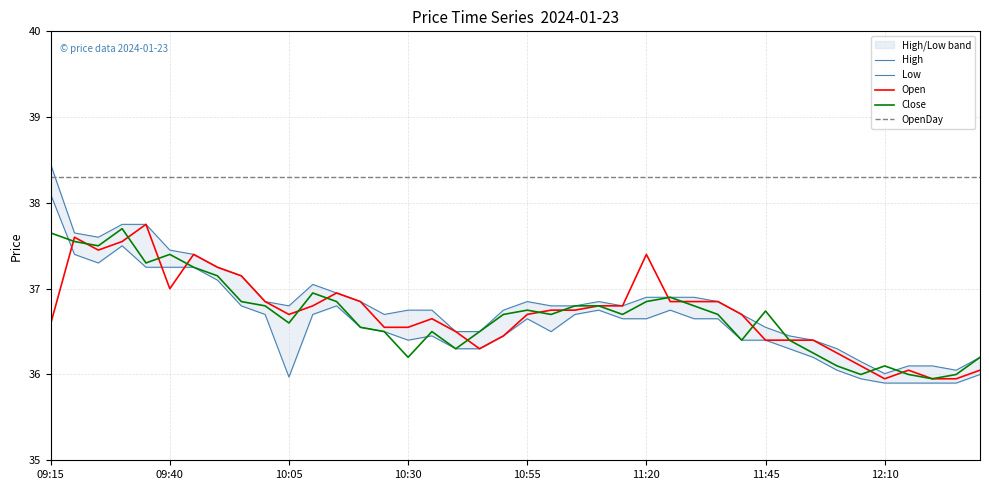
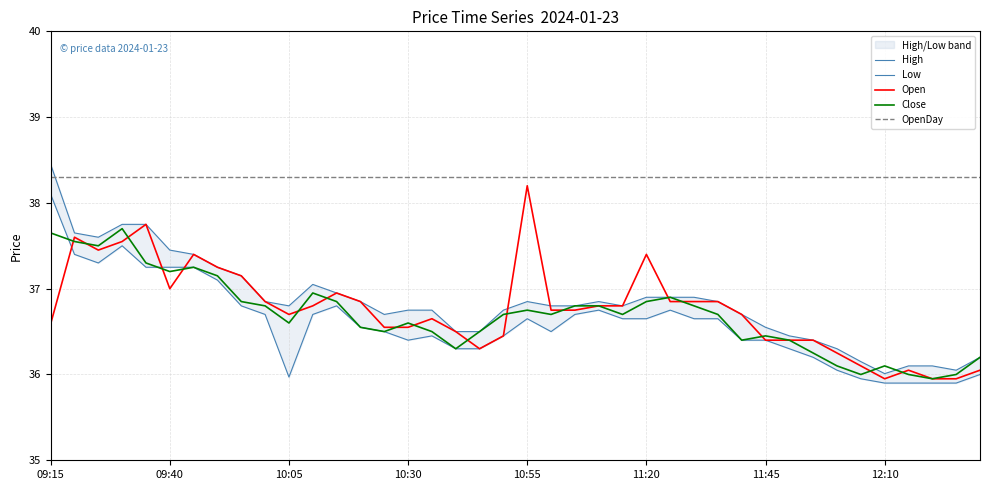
  {
    "High/Low band": {
      "09:15": 38.5,
      "09:40": 37.5,
      "10:05": 36.8,
      "10:30": 36.8,
      "10:55": 36.9,
      "11:20": 36.9,
      "11:45": 36.6,
      "12:10": 36.0
    },
    "Low": {
      "09:15": 38.1,
      "09:40": 37.3,
      "10:05": 36.0,
      "10:30": 36.4,
      "10:55": 36.7,
      "11:20": 36.7,
      "12:10": 35.9
    },
    "Open": {
      "09:15": 36.6,
      "09:40": 37.0,
      "10:05": 36.7,
      "10:30": 36.6,
-     "10:55": 36.7,
+     "10:55": 38.2,
      "11:20": 37.4,
      "12:10": 36.0
    },
    "Close": {
      "09:15": 37.7,
-     "09:40": 37.4,
+     "09:40": 37.2,
      "10:05": 36.6,
-     "10:30": 36.2,
+     "10:30": 36.6,
      "10:55": 36.8,
      "11:20": 36.9,
-     "11:45": 36.7,
+     "11:45": 36.5,
      "12:10": 36.1
    },
    "OpenDay": {
      "09:15": 38.3,
      "09:40": 38.3,
      "10:05": 38.3,
      "10:30": 38.3,
      "10:55": 38.3,
      "11:20": 38.3,
      "11:45": 38.3,
      "12:10": 38.3
    }
  }
